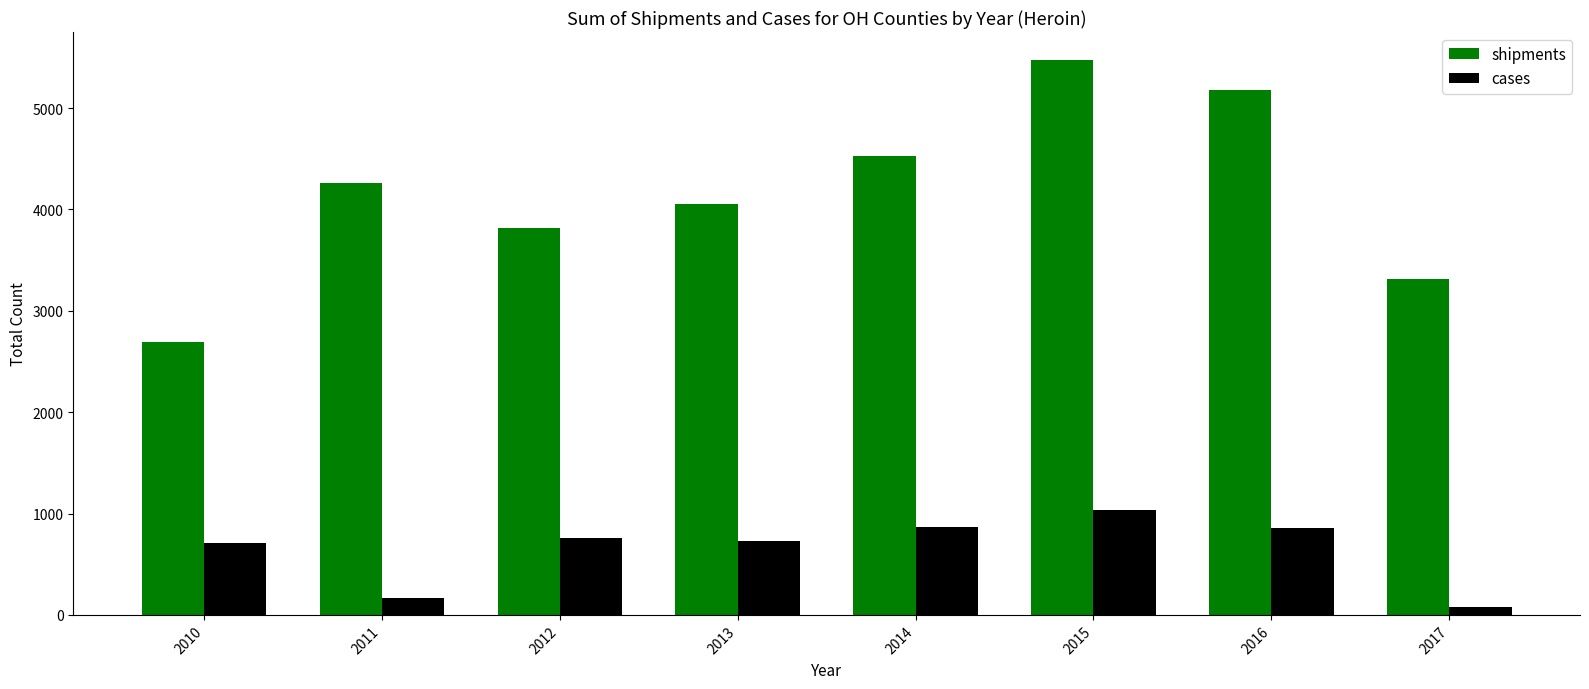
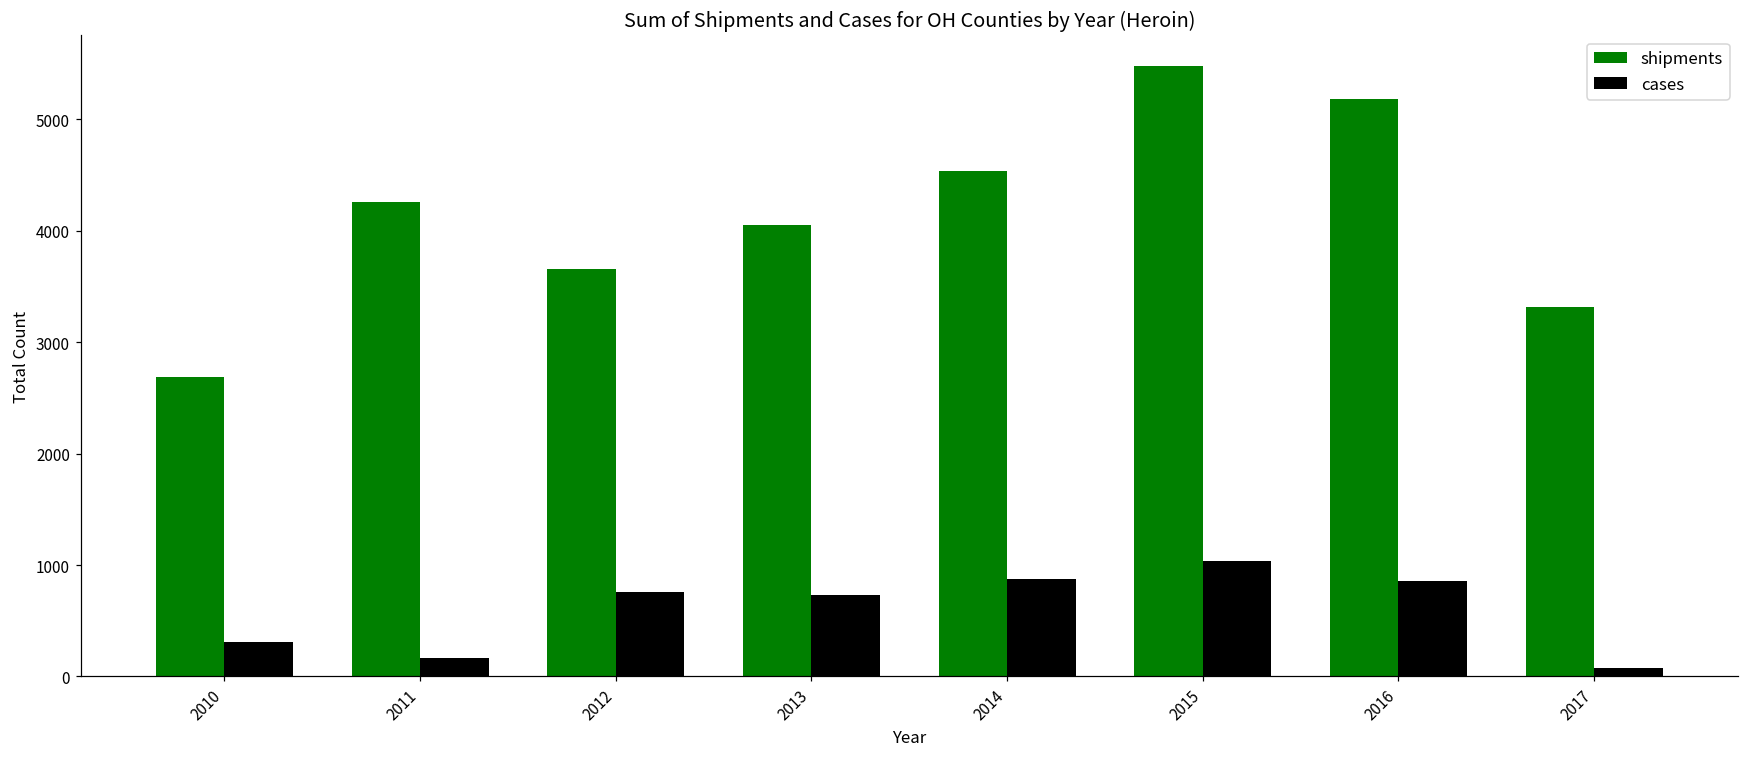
  {
    "shipments": {
      "2010": 2690,
      "2011": 4260,
-     "2012": 3820,
+     "2012": 3660,
      "2013": 4050,
      "2014": 4530,
      "2015": 5480,
      "2016": 5180,
      "2017": 3310
    },
    "cases": {
-     "2010": 710,
+     "2010": 310,
      "2011": 170,
      "2012": 760,
      "2013": 730,
      "2014": 870,
      "2015": 1040,
      "2016": 860,
      "2017": 80
    }
  }
